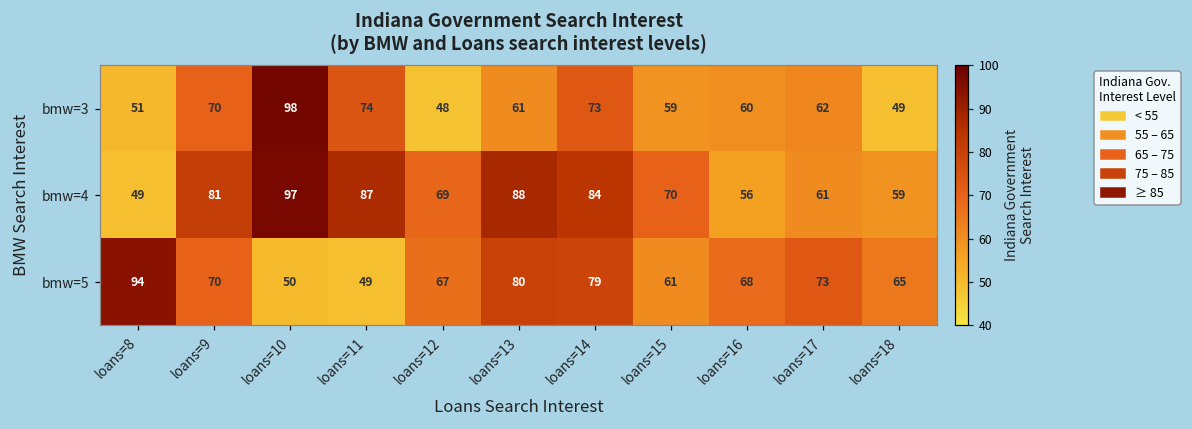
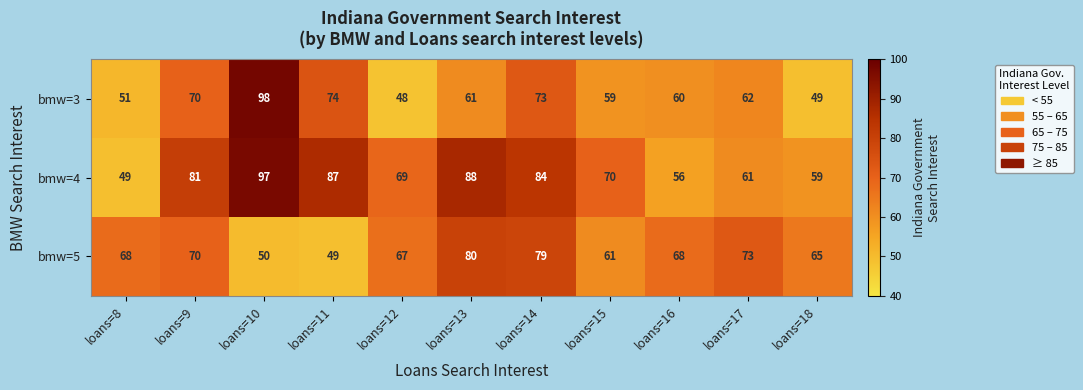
  {
    "bmw=3": {
      "loans=8": 51,
      "loans=9": 70,
      "loans=10": 98,
      "loans=11": 74,
      "loans=12": 48,
      "loans=13": 61,
      "loans=14": 73,
      "loans=15": 59,
      "loans=16": 60,
      "loans=17": 62,
      "loans=18": 49
    },
    "bmw=4": {
      "loans=8": 49,
      "loans=9": 81,
      "loans=10": 97,
      "loans=11": 87,
      "loans=12": 69,
      "loans=13": 88,
      "loans=14": 84,
      "loans=15": 70,
      "loans=16": 56,
      "loans=17": 61,
      "loans=18": 59
    },
    "bmw=5": {
-     "loans=8": 94,
+     "loans=8": 68,
      "loans=9": 70,
      "loans=10": 50,
      "loans=11": 49,
      "loans=12": 67,
      "loans=13": 80,
      "loans=14": 79,
      "loans=15": 61,
      "loans=16": 68,
      "loans=17": 73,
      "loans=18": 65
    }
  }
